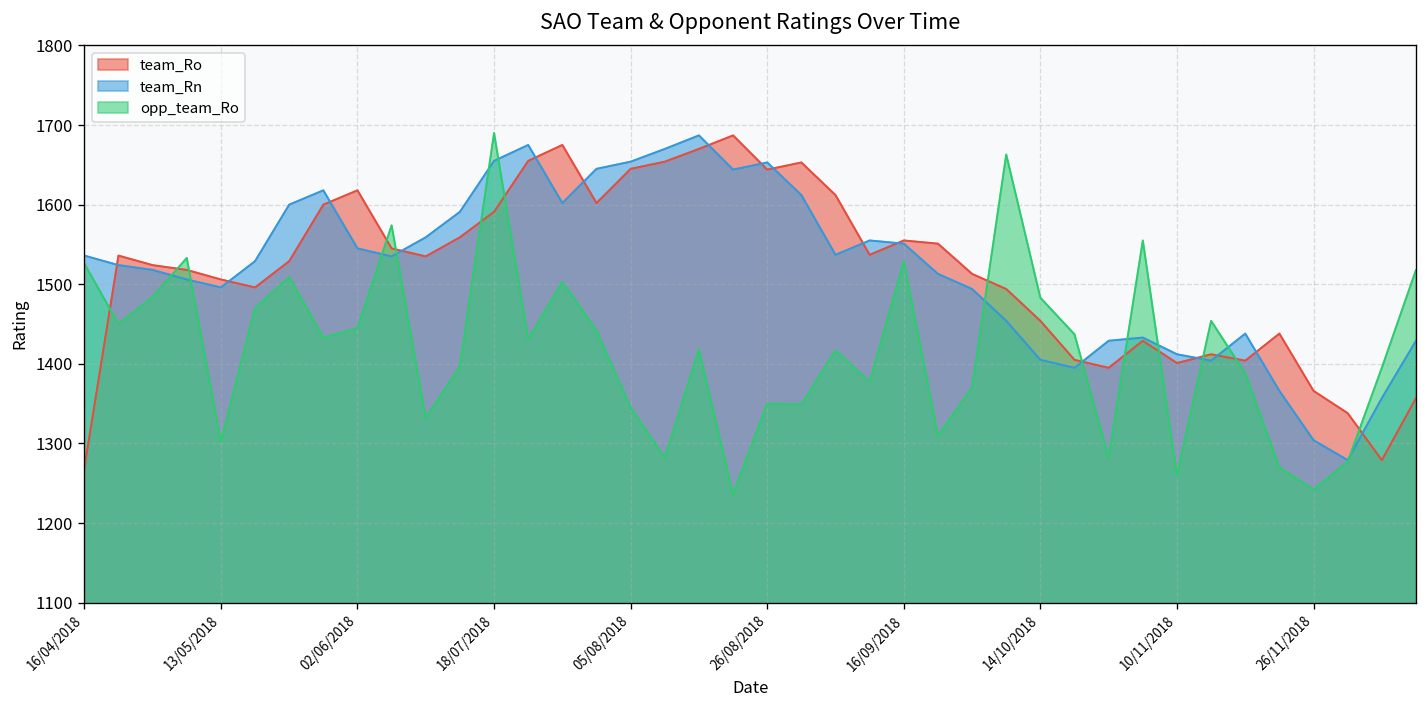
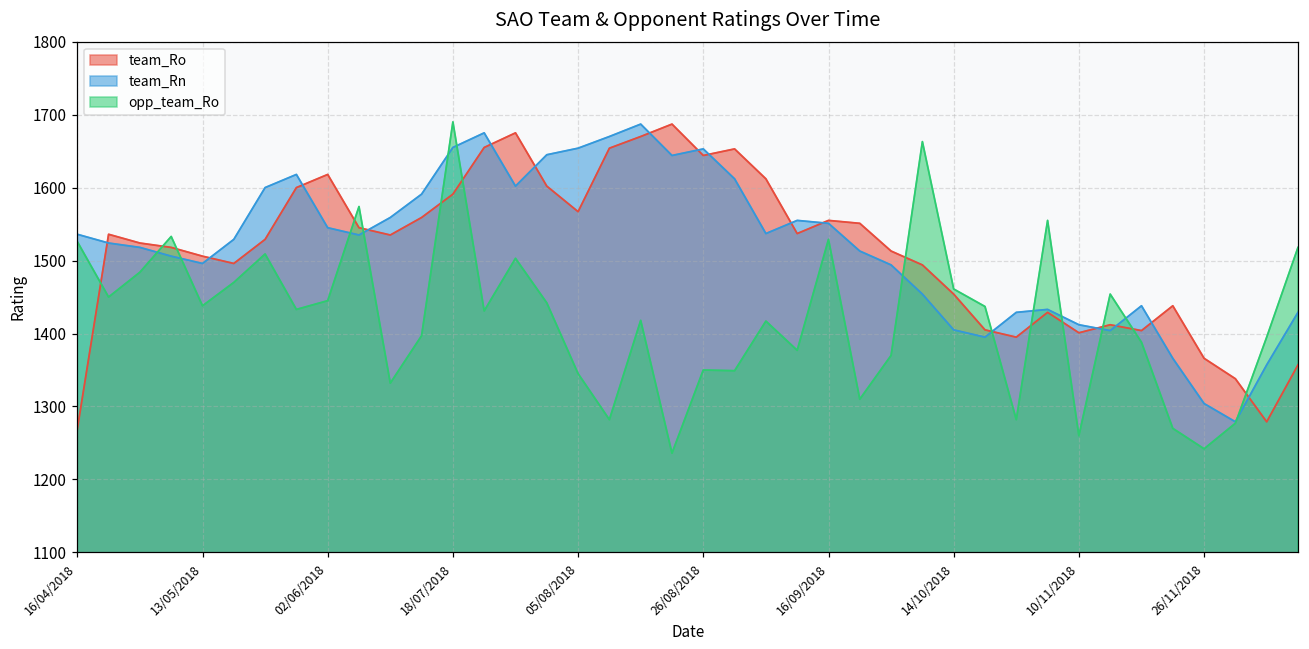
  {
    "team_Ro": {
      "16/04/2018": 1270,
      "13/05/2018": 1510,
      "02/06/2018": 1620,
      "18/07/2018": 1590,
-     "05/08/2018": 1650,
+     "05/08/2018": 1570,
      "26/08/2018": 1640,
      "16/09/2018": 1560,
      "14/10/2018": 1450,
      "10/11/2018": 1400,
      "26/11/2018": 1370
    },
    "team_Rn": {
      "16/04/2018": 1540,
      "13/05/2018": 1500,
      "02/06/2018": 1550,
      "18/07/2018": 1660,
      "05/08/2018": 1650,
      "26/08/2018": 1650,
      "16/09/2018": 1550,
      "14/10/2018": 1410,
      "10/11/2018": 1410,
      "26/11/2018": 1300
    },
    "opp_team_Ro": {
      "16/04/2018": 1530,
-     "13/05/2018": 1300,
+     "13/05/2018": 1440,
      "02/06/2018": 1450,
      "18/07/2018": 1690,
      "05/08/2018": 1350,
      "26/08/2018": 1350,
      "16/09/2018": 1530,
-     "14/10/2018": 1480,
+     "14/10/2018": 1460,
      "10/11/2018": 1260,
      "26/11/2018": 1240
    }
  }
